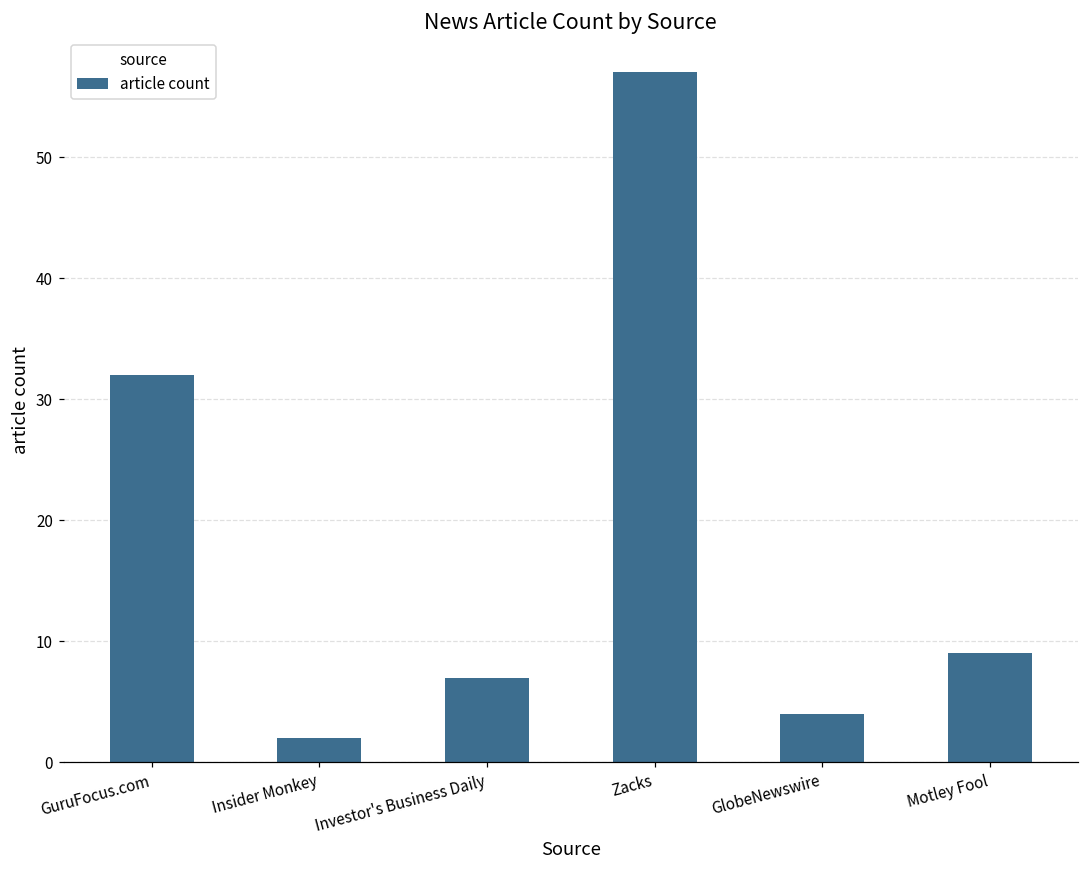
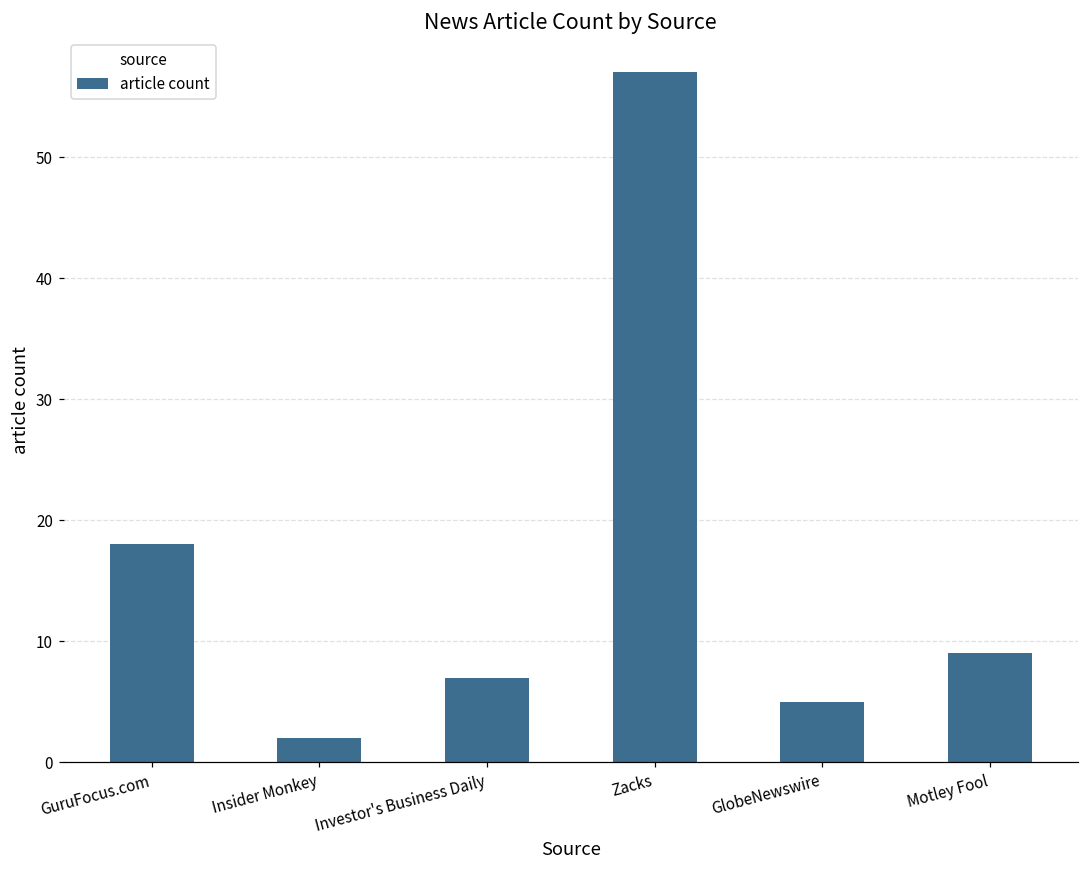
  {
-   "GuruFocus.com": 32,
+   "GuruFocus.com": 18,
    "Insider Monkey": 2,
    "Investor's Business Daily": 7,
    "Zacks": 57,
-   "GlobeNewswire": 4,
+   "GlobeNewswire": 5,
    "Motley Fool": 9
  }
